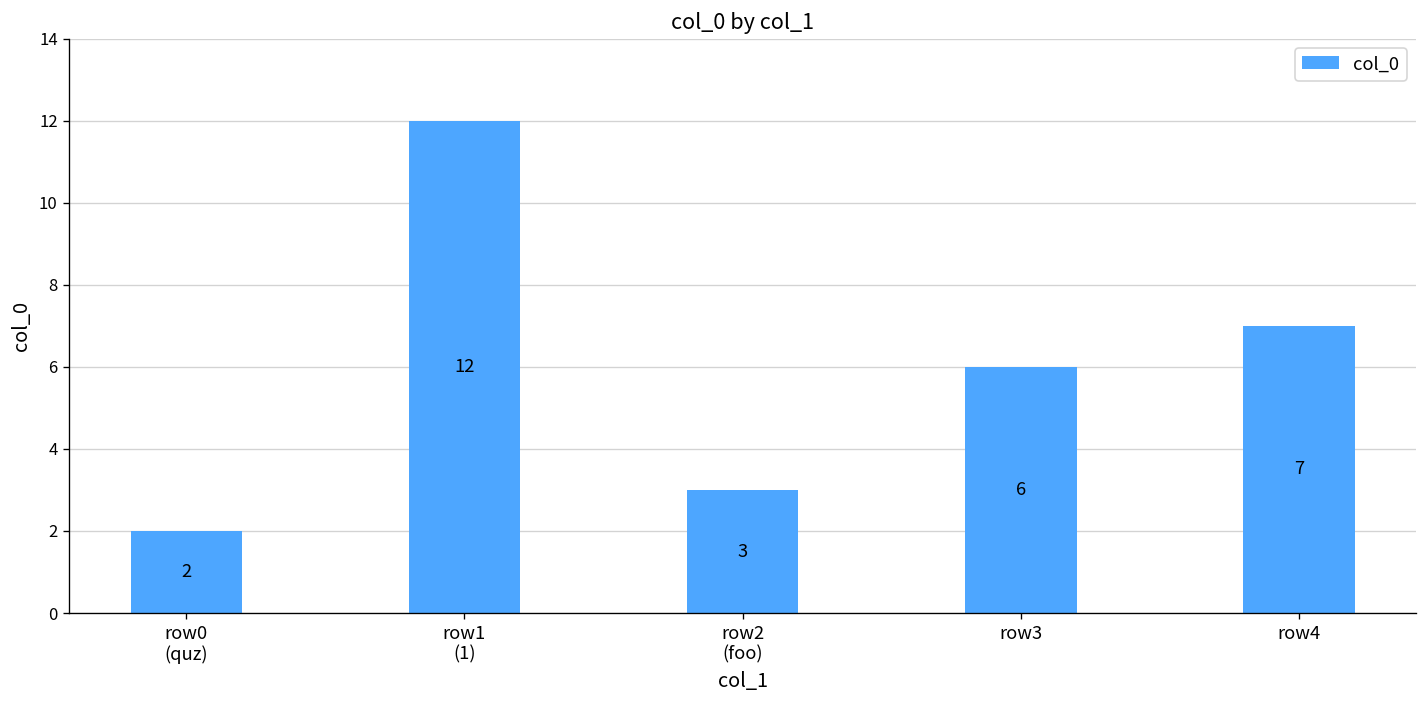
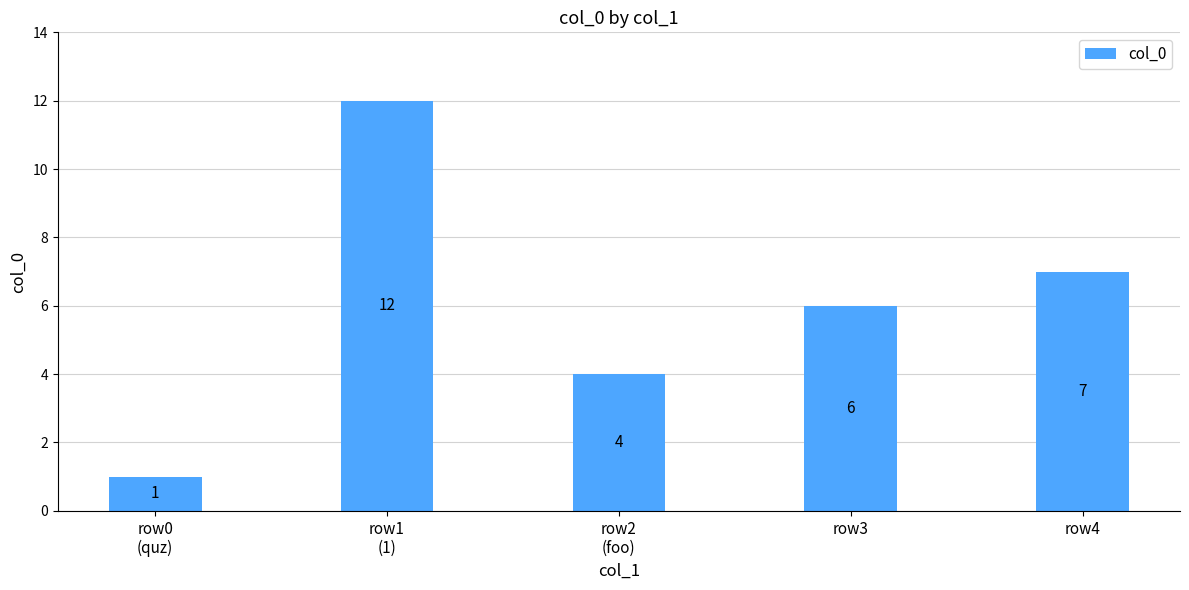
  {
-   "row0 (quz)": 2,
+   "row0 (quz)": 1,
    "row1 (1)": 12,
-   "row2 (foo)": 3,
+   "row2 (foo)": 4,
    "row3": 6,
    "row4": 7
  }
